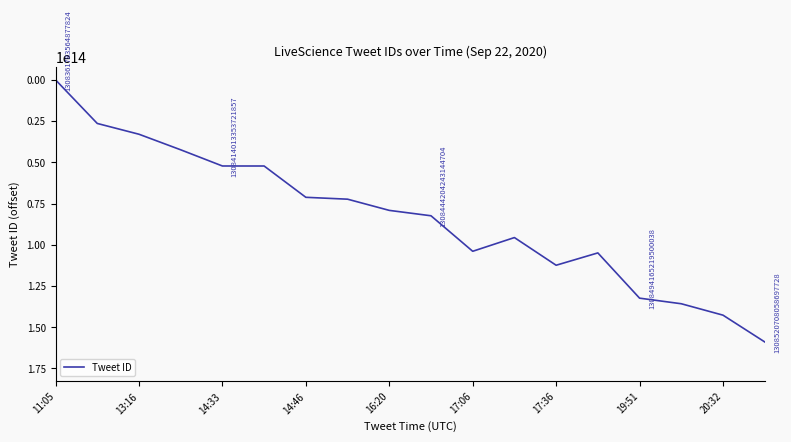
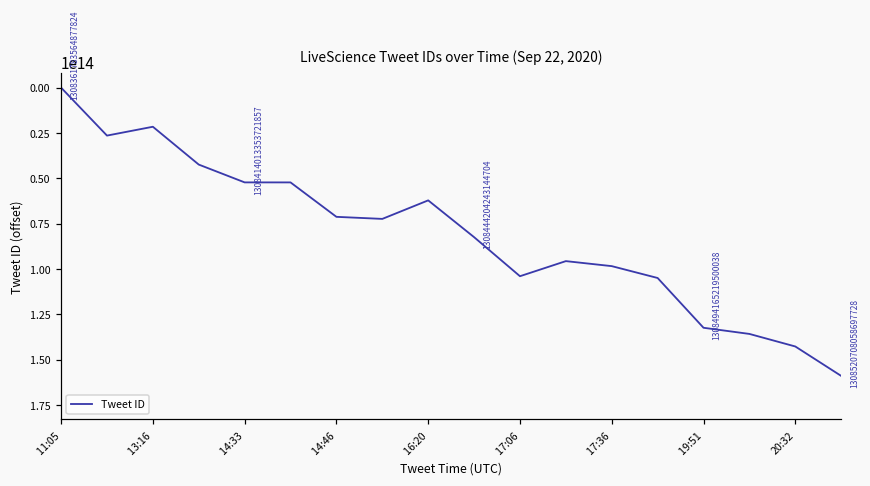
  {
-   "13:16": 33000000000000,
+   "13:16": 22000000000000,
    "14:46": 71000000000000,
-   "16:20": 79000000000000,
+   "16:20": 62000000000000,
    "17:06": 104000000000000,
-   "17:36": 112000000000000,
+   "17:36": 98000000000000,
    "20:32": 143000000000000
  }
